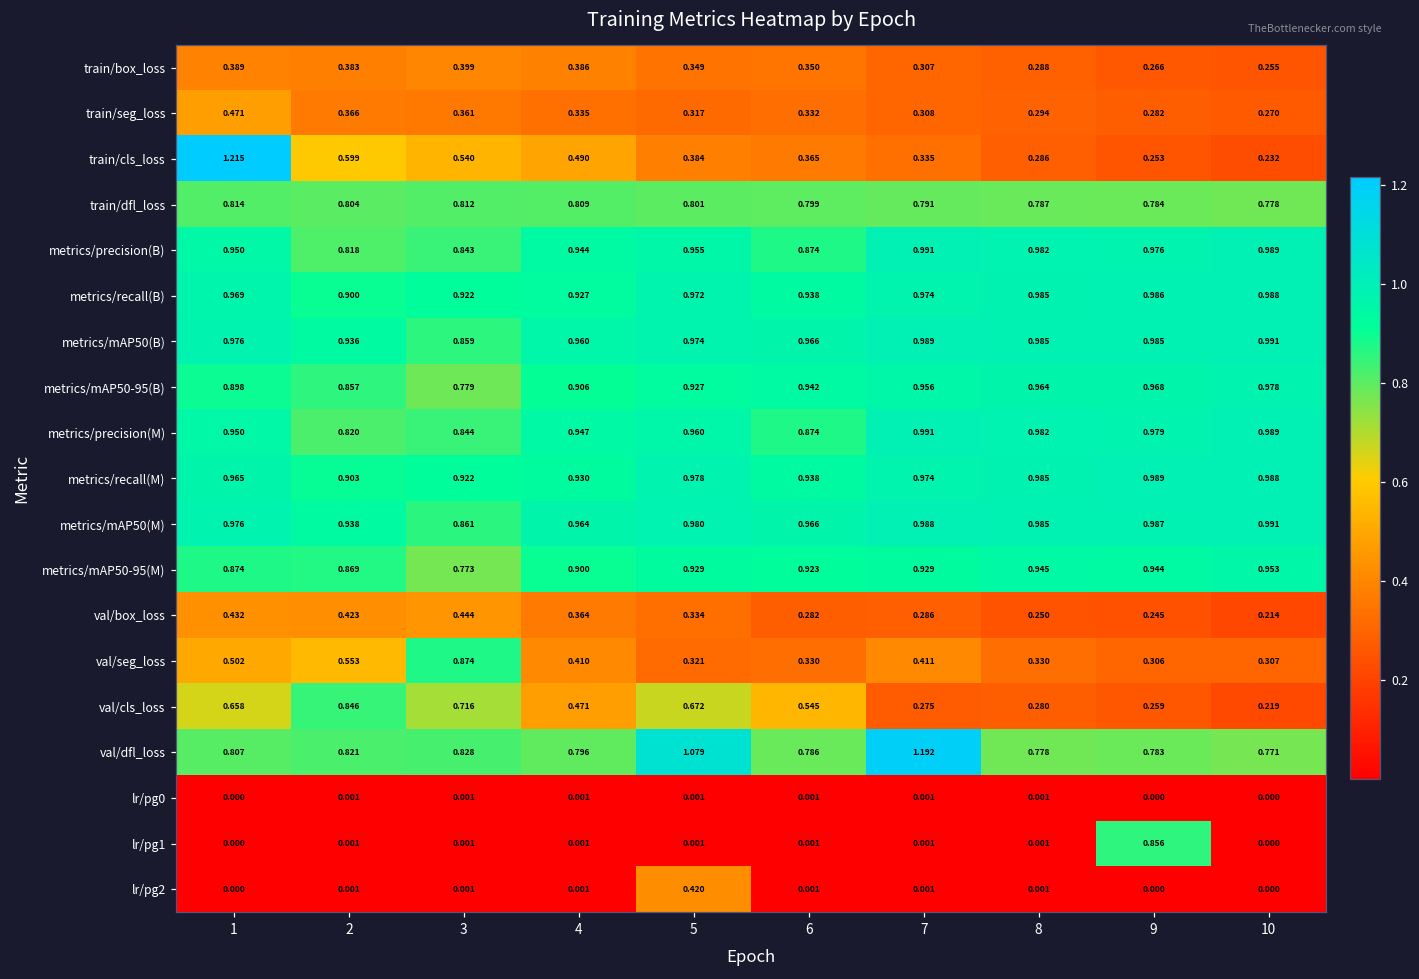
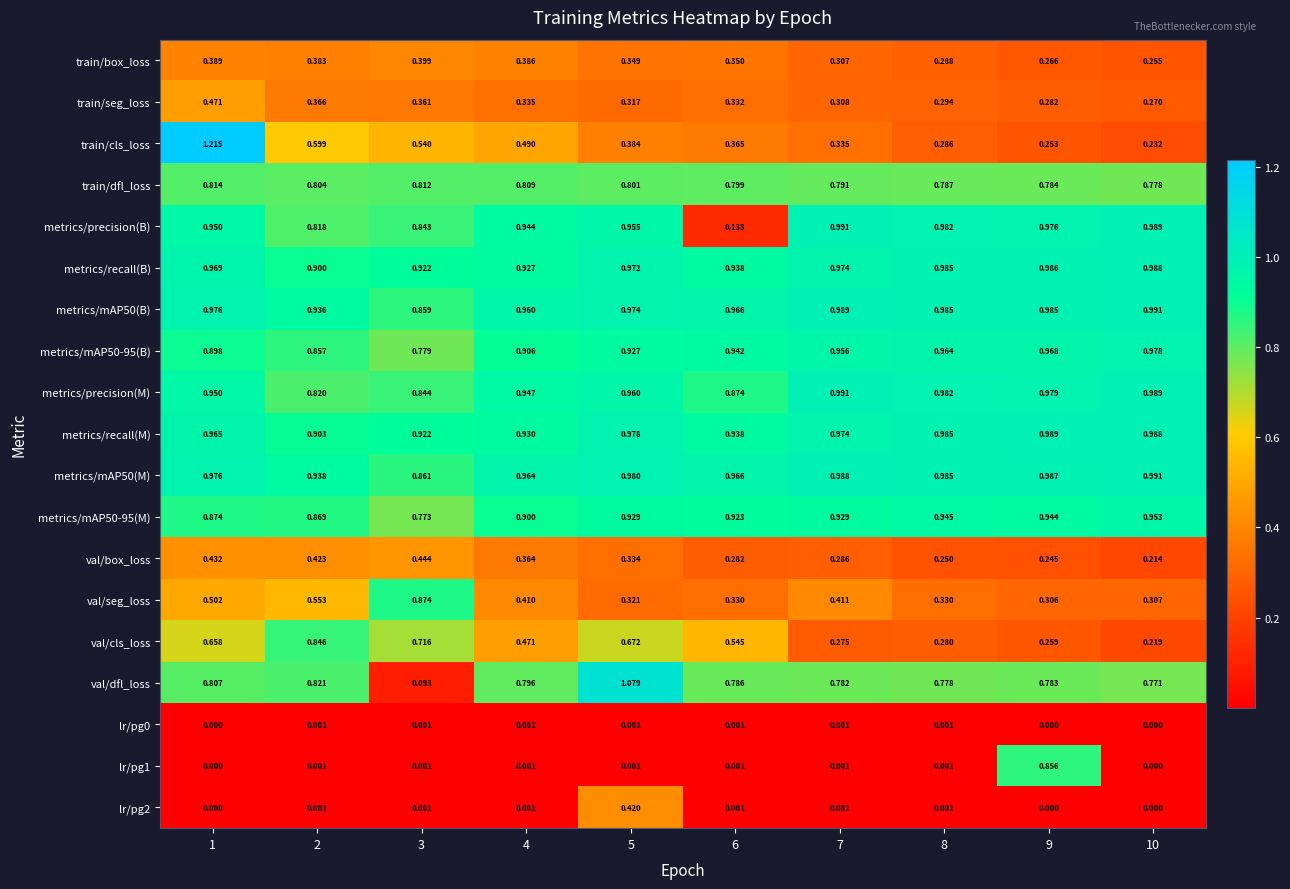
  {
    "train/box_loss": {
      "1": 0.389,
      "2": 0.383,
      "3": 0.399,
      "4": 0.386,
      "5": 0.349,
      "6": 0.350,
      "7": 0.307,
      "8": 0.288,
      "9": 0.266,
      "10": 0.255
    },
    "train/seg_loss": {
      "1": 0.471,
      "2": 0.366,
      "3": 0.361,
      "4": 0.335,
      "5": 0.317,
      "6": 0.332,
      "7": 0.308,
      "8": 0.294,
      "9": 0.282,
      "10": 0.270
    },
    "train/cls_loss": {
      "1": 1.215,
      "2": 0.599,
      "3": 0.540,
      "4": 0.490,
      "5": 0.384,
      "6": 0.365,
      "7": 0.335,
      "8": 0.286,
      "9": 0.253,
      "10": 0.232
    },
    "train/dfl_loss": {
      "1": 0.814,
      "2": 0.804,
      "3": 0.812,
      "4": 0.809,
      "5": 0.801,
      "6": 0.799,
      "7": 0.791,
      "8": 0.787,
      "9": 0.784,
      "10": 0.778
    },
    "metrics/precision(B)": {
      "1": 0.950,
      "2": 0.818,
      "3": 0.843,
      "4": 0.944,
      "5": 0.955,
-     "6": 0.874,
+     "6": 0.133,
      "7": 0.991,
      "8": 0.982,
      "9": 0.976,
      "10": 0.989
    },
    "metrics/recall(B)": {
      "1": 0.969,
      "2": 0.900,
      "3": 0.922,
      "4": 0.927,
      "5": 0.972,
      "6": 0.938,
      "7": 0.974,
      "8": 0.985,
      "9": 0.986,
      "10": 0.988
    },
    "metrics/mAP50(B)": {
      "1": 0.976,
      "2": 0.936,
      "3": 0.859,
      "4": 0.960,
      "5": 0.974,
      "6": 0.966,
      "7": 0.989,
      "8": 0.985,
      "9": 0.985,
      "10": 0.991
    },
    "metrics/mAP50-95(B)": {
      "1": 0.898,
      "2": 0.857,
      "3": 0.779,
      "4": 0.906,
      "5": 0.927,
      "6": 0.942,
      "7": 0.956,
      "8": 0.964,
      "9": 0.968,
      "10": 0.978
    },
    "metrics/precision(M)": {
      "1": 0.950,
      "2": 0.820,
      "3": 0.844,
      "4": 0.947,
      "5": 0.960,
      "6": 0.874,
      "7": 0.991,
      "8": 0.982,
      "9": 0.979,
      "10": 0.989
    },
    "metrics/recall(M)": {
      "1": 0.965,
      "2": 0.903,
      "3": 0.922,
      "4": 0.930,
      "5": 0.978,
      "6": 0.938,
      "7": 0.974,
      "8": 0.985,
      "9": 0.989,
      "10": 0.988
    },
    "metrics/mAP50(M)": {
      "1": 0.976,
      "2": 0.938,
      "3": 0.861,
      "4": 0.964,
      "5": 0.980,
      "6": 0.966,
      "7": 0.988,
      "8": 0.985,
      "9": 0.987,
      "10": 0.991
    },
    "metrics/mAP50-95(M)": {
      "1": 0.874,
      "2": 0.869,
      "3": 0.773,
      "4": 0.900,
      "5": 0.929,
      "6": 0.923,
      "7": 0.929,
      "8": 0.945,
      "9": 0.944,
      "10": 0.953
    },
    "val/box_loss": {
      "1": 0.432,
      "2": 0.423,
      "3": 0.444,
      "4": 0.364,
      "5": 0.334,
      "6": 0.282,
      "7": 0.286,
      "8": 0.250,
      "9": 0.245,
      "10": 0.214
    },
    "val/seg_loss": {
      "1": 0.502,
      "2": 0.553,
      "3": 0.874,
      "4": 0.410,
      "5": 0.321,
      "6": 0.330,
      "7": 0.411,
      "8": 0.330,
      "9": 0.306,
      "10": 0.307
    },
    "val/cls_loss": {
      "1": 0.658,
      "2": 0.846,
      "3": 0.716,
      "4": 0.471,
      "5": 0.672,
      "6": 0.545,
      "7": 0.275,
      "8": 0.280,
      "9": 0.259,
      "10": 0.219
    },
    "val/dfl_loss": {
      "1": 0.807,
      "2": 0.821,
-     "3": 0.828,
+     "3": 0.093,
      "4": 0.796,
      "5": 1.079,
      "6": 0.786,
-     "7": 1.192,
+     "7": 0.782,
      "8": 0.778,
      "9": 0.783,
      "10": 0.771
    },
    "lr/pg0": {
      "1": 0.000,
      "2": 0.001,
      "3": 0.001,
      "4": 0.001,
      "5": 0.001,
      "6": 0.001,
      "7": 0.001,
      "8": 0.001,
      "9": 0.000,
      "10": 0.000
    },
    "lr/pg1": {
      "1": 0.000,
      "2": 0.001,
      "3": 0.001,
      "4": 0.001,
      "5": 0.001,
      "6": 0.001,
      "7": 0.001,
      "8": 0.001,
      "9": 0.856,
      "10": 0.000
    },
    "lr/pg2": {
      "1": 0.000,
      "2": 0.001,
      "3": 0.001,
      "4": 0.001,
      "5": 0.420,
      "6": 0.001,
      "7": 0.001,
      "8": 0.001,
      "9": 0.000,
      "10": 0.000
    }
  }
